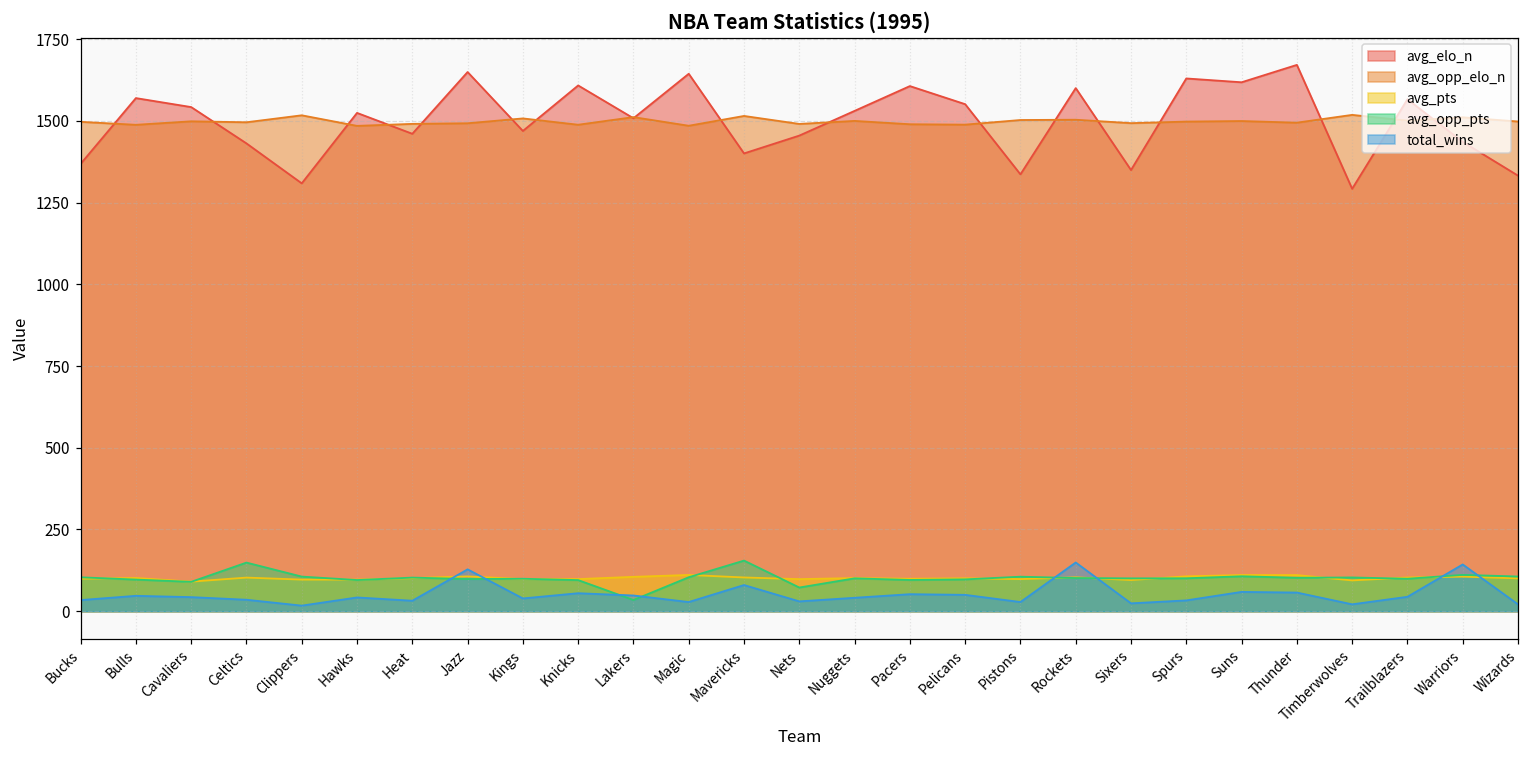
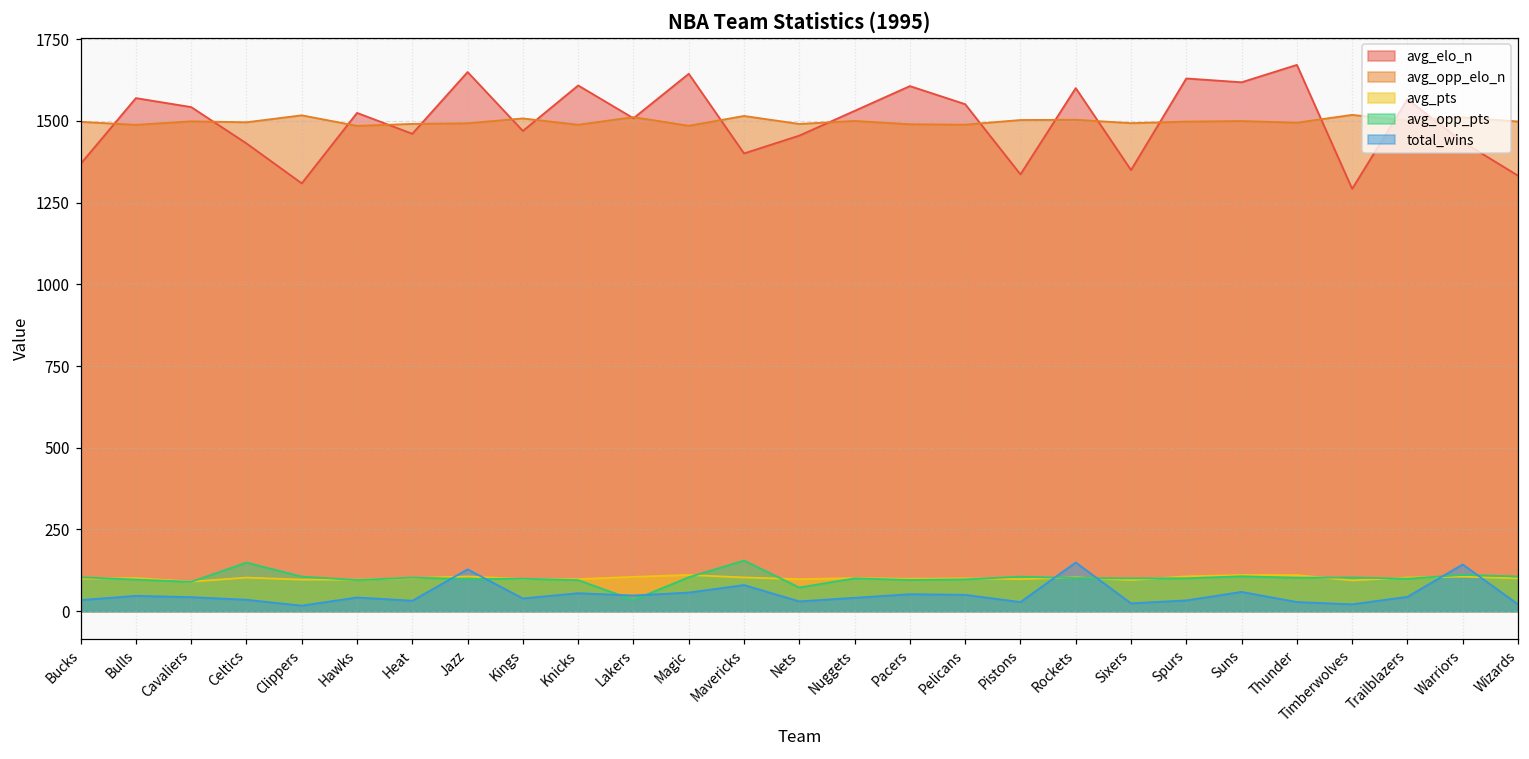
  {
    "avg_opp_pts": {
      "Celtics": 150,
      "Clippers": 110,
      "Lakers": 30,
      "Mavericks": 150,
      "Nets": 70,
      "Timberwolves": 100
    },
    "total_wins": {
      "Bucks": 30,
      "Bulls": 50,
      "Cavaliers": 40,
      "Celtics": 40,
      "Clippers": 20,
      "Hawks": 40,
      "Heat": 30,
      "Jazz": 130,
      "Kings": 40,
      "Knicks": 60,
      "Lakers": 50,
-     "Magic": 30,
+     "Magic": 60,
      "Mavericks": 80,
      "Nets": 30,
      "Nuggets": 40,
      "Pacers": 50,
      "Pelicans": 50,
      "Pistons": 30,
      "Rockets": 150,
      "Sixers": 20,
      "Spurs": 30,
      "Suns": 60,
-     "Thunder": 60,
+     "Thunder": 30,
      "Timberwolves": 20,
      "Trailblazers": 40,
      "Warriors": 140,
      "Wizards": 20
    }
  }
